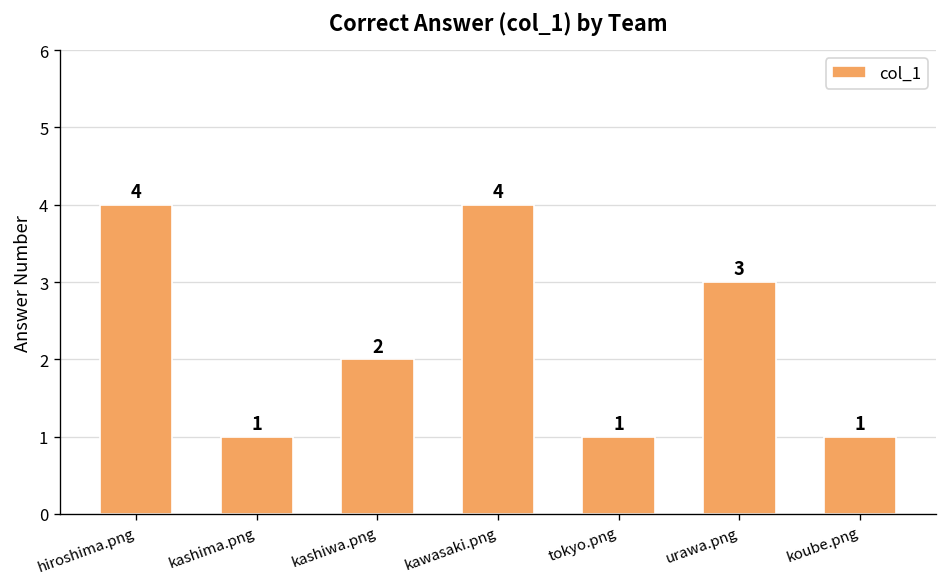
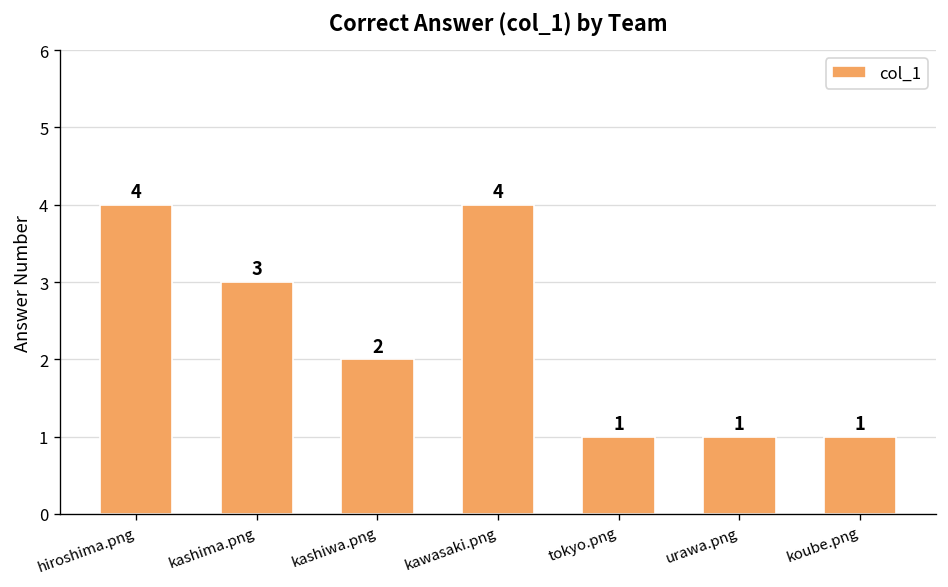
  {
    "hiroshima.png": 4,
-   "kashima.png": 1,
+   "kashima.png": 3,
    "kashiwa.png": 2,
    "kawasaki.png": 4,
    "tokyo.png": 1,
-   "urawa.png": 3,
+   "urawa.png": 1,
    "koube.png": 1
  }
